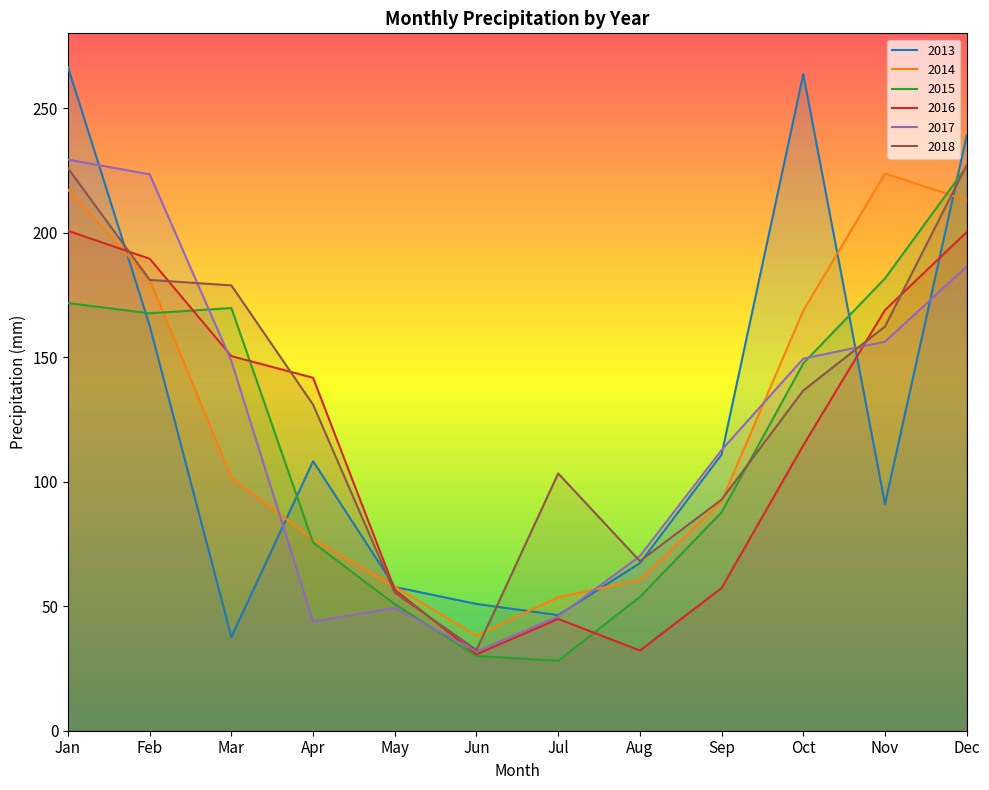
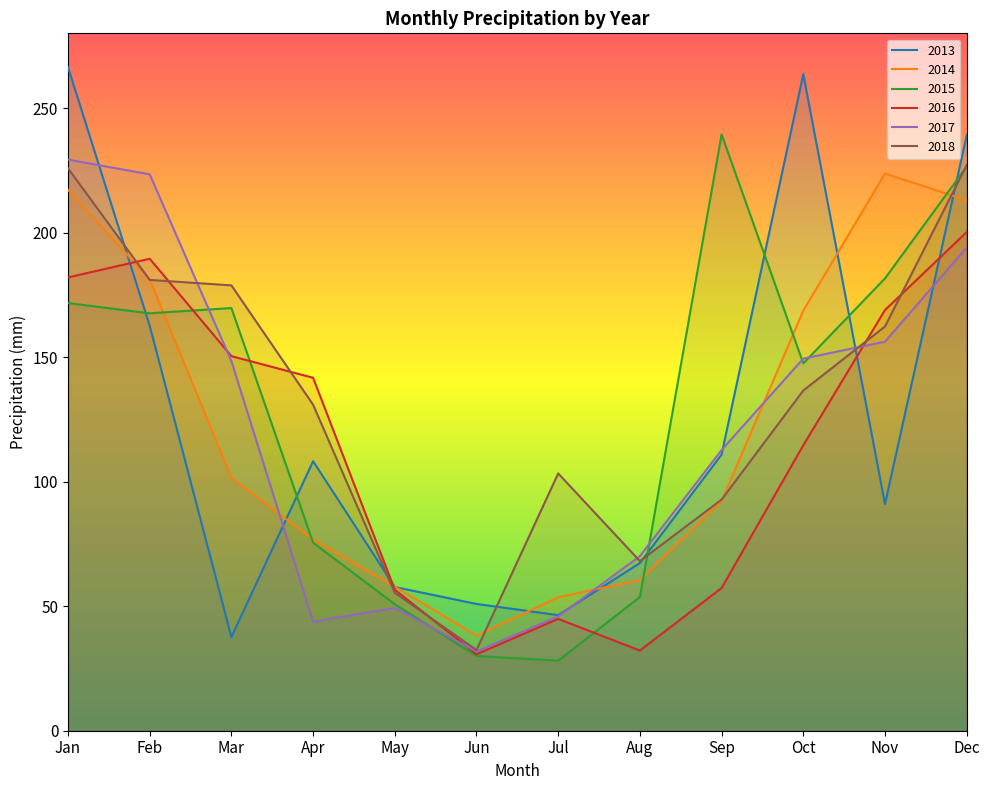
  {
    "2013": {
      "Jan": 266,
      "Feb": 163,
      "Mar": 38,
      "Apr": 108,
      "Jun": 51,
      "Sep": 111,
      "Oct": 264,
      "Nov": 91,
      "Dec": 239
    },
    "2014": {
      "Jan": 217,
      "Mar": 102,
      "Apr": 77,
      "Jun": 38,
      "Jul": 54,
      "Aug": 61,
      "Oct": 169,
      "Nov": 224,
      "Dec": 213
    },
    "2015": {
      "Jan": 172,
      "Feb": 168,
      "Mar": 170,
      "Apr": 76,
      "May": 51,
      "Jul": 28,
      "Aug": 54,
-     "Sep": 88,
+     "Sep": 239,
      "Oct": 148,
      "Nov": 182
    },
    "2016": {
-     "Jan": 201,
+     "Jan": 182,
      "Feb": 190,
      "Mar": 150,
      "Apr": 142,
      "May": 57,
      "Aug": 32,
      "Sep": 57,
      "Oct": 115,
      "Nov": 169,
      "Dec": 200
    },
    "2017": {
      "Jan": 229,
      "Feb": 223,
      "Mar": 148,
      "Apr": 44,
      "May": 49,
      "Aug": 70,
      "Sep": 113,
      "Oct": 149,
      "Nov": 156,
-     "Dec": 186
+     "Dec": 194
    },
    "2018": {
      "Jan": 226,
      "Mar": 179,
      "Apr": 131,
      "May": 55,
      "Jul": 103,
      "Oct": 137,
      "Nov": 162
    }
  }
